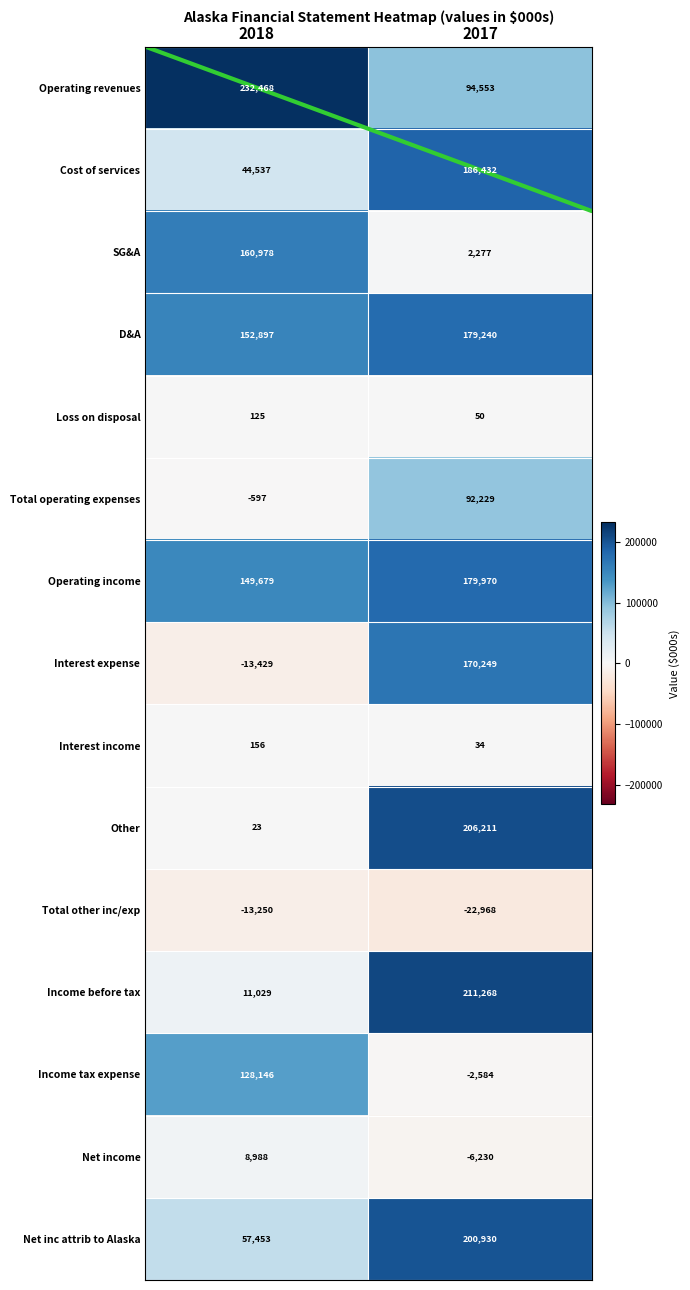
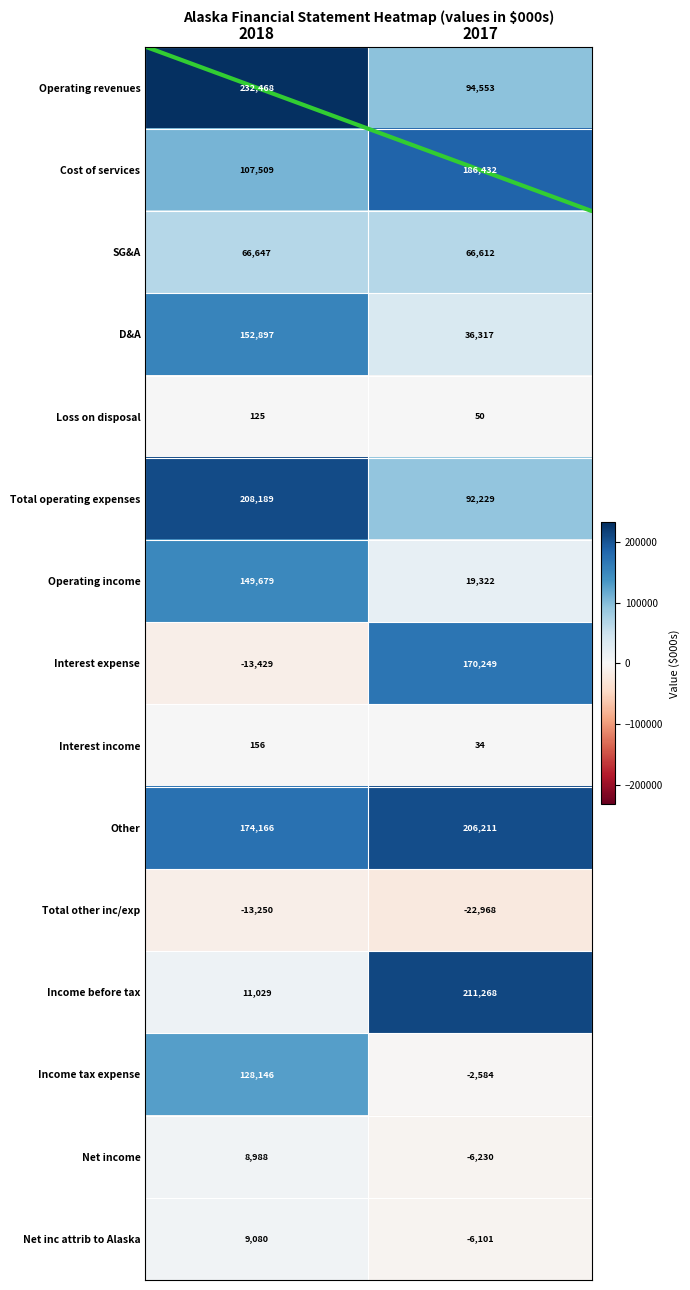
  {
    "Operating revenues": {
      "2017": "94,553"
    },
    "Cost of services": {
-     "2018": "44,537"
+     "2018": "107,509"
    },
    "SG&A": {
-     "2018": "160,978",
-     "2017": "2,277"
+     "2018": "66,647",
+     "2017": "66,612"
    },
    "D&A": {
      "2018": "152,897",
-     "2017": "179,240"
+     "2017": "36,317"
    },
    "Loss on disposal": {
      "2018": "125",
      "2017": "50"
    },
    "Total operating expenses": {
-     "2018": "-597",
+     "2018": "208,189",
      "2017": "92,229"
    },
    "Operating income": {
      "2018": "149,679",
-     "2017": "179,970"
+     "2017": "19,322"
    },
    "Interest expense": {
      "2018": "-13,429",
      "2017": "170,249"
    },
    "Interest income": {
      "2018": "156",
      "2017": "34"
    },
    "Other": {
-     "2018": "23",
+     "2018": "174,166",
      "2017": "206,211"
    },
    "Total other inc/exp": {
      "2018": "-13,250",
      "2017": "-22,968"
    },
    "Income before tax": {
      "2018": "11,029",
      "2017": "211,268"
    },
    "Income tax expense": {
      "2018": "128,146",
      "2017": "-2,584"
    },
    "Net income": {
      "2018": "8,988",
      "2017": "-6,230"
    },
    "Net inc attrib to Alaska": {
-     "2018": "57,453",
-     "2017": "200,930"
+     "2018": "9,080",
+     "2017": "-6,101"
    }
  }
